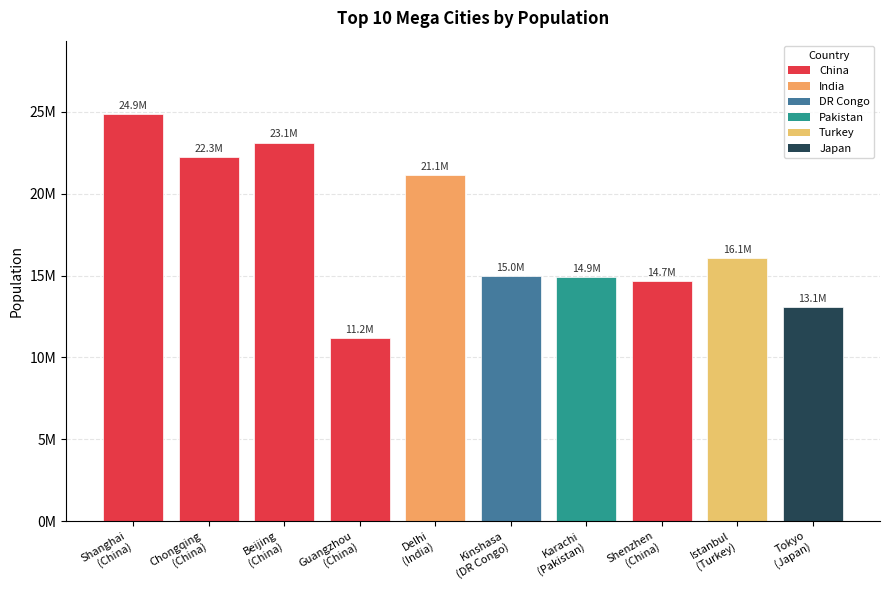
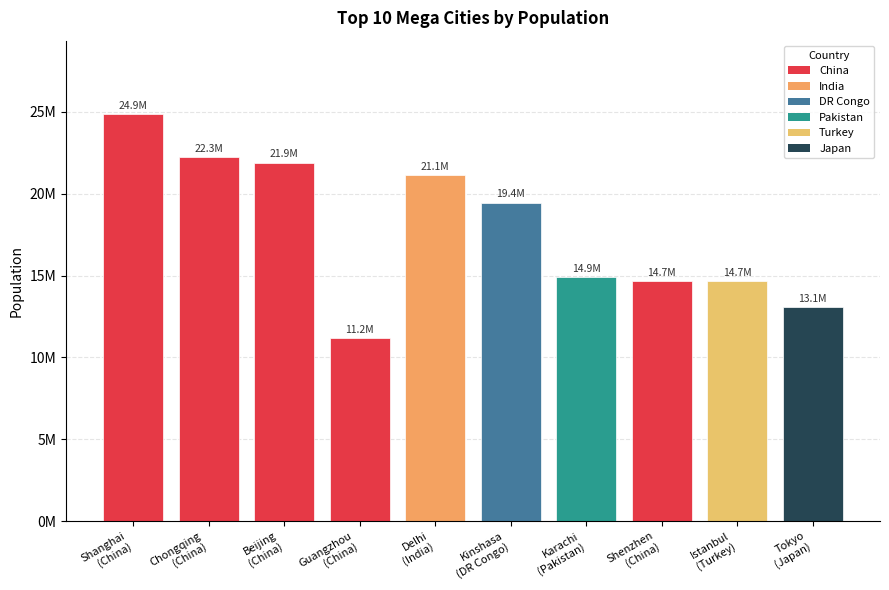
  {
    "Shanghai (China)": "24.9M",
    "Chongqing (China)": "22.3M",
-   "Beijing (China)": "23.1M",
+   "Beijing (China)": "21.9M",
    "Guangzhou (China)": "11.2M",
    "Delhi (India)": "21.1M",
-   "Kinshasa (DR Congo)": "15.0M",
+   "Kinshasa (DR Congo)": "19.4M",
    "Karachi (Pakistan)": "14.9M",
    "Shenzhen (China)": "14.7M",
-   "Istanbul (Turkey)": "16.1M",
+   "Istanbul (Turkey)": "14.7M",
    "Tokyo (Japan)": "13.1M"
  }
